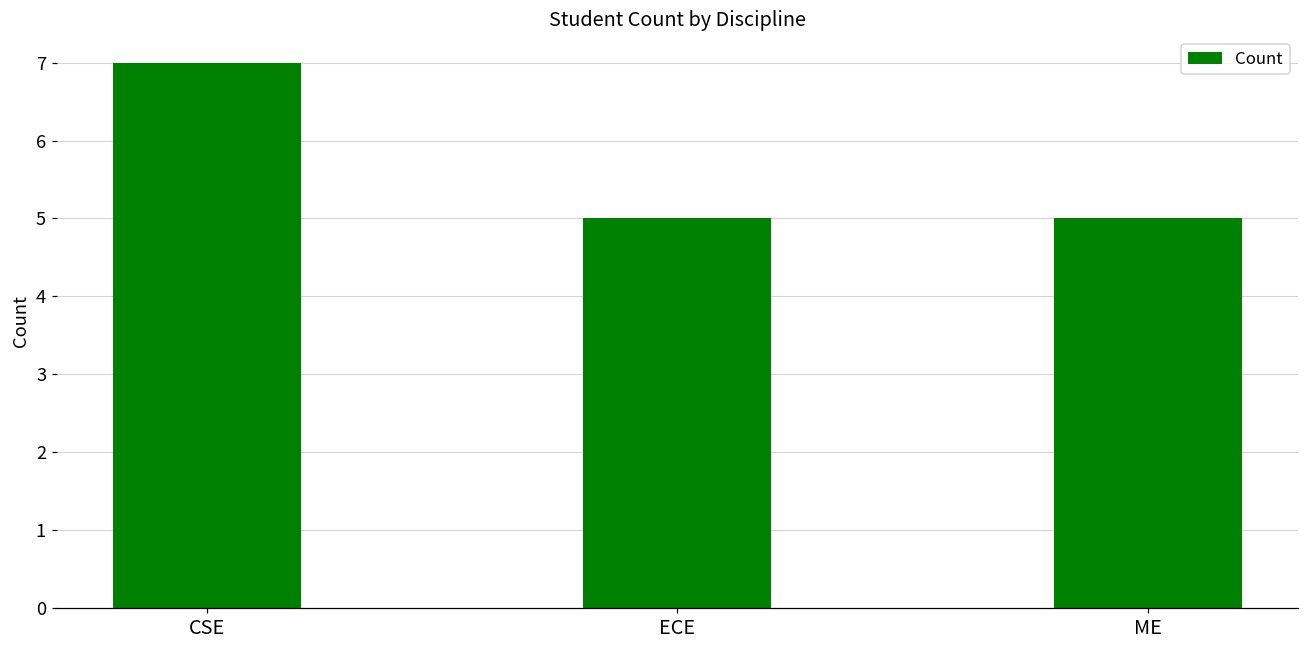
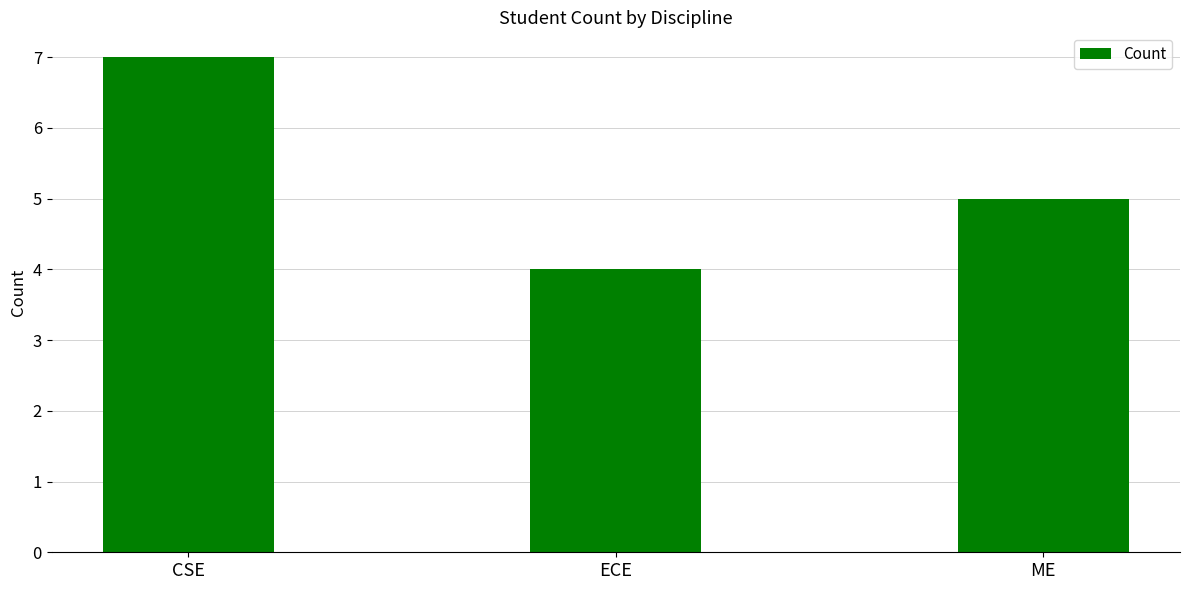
  {
    "CSE": 7,
-   "ECE": 5,
+   "ECE": 4,
    "ME": 5
  }
